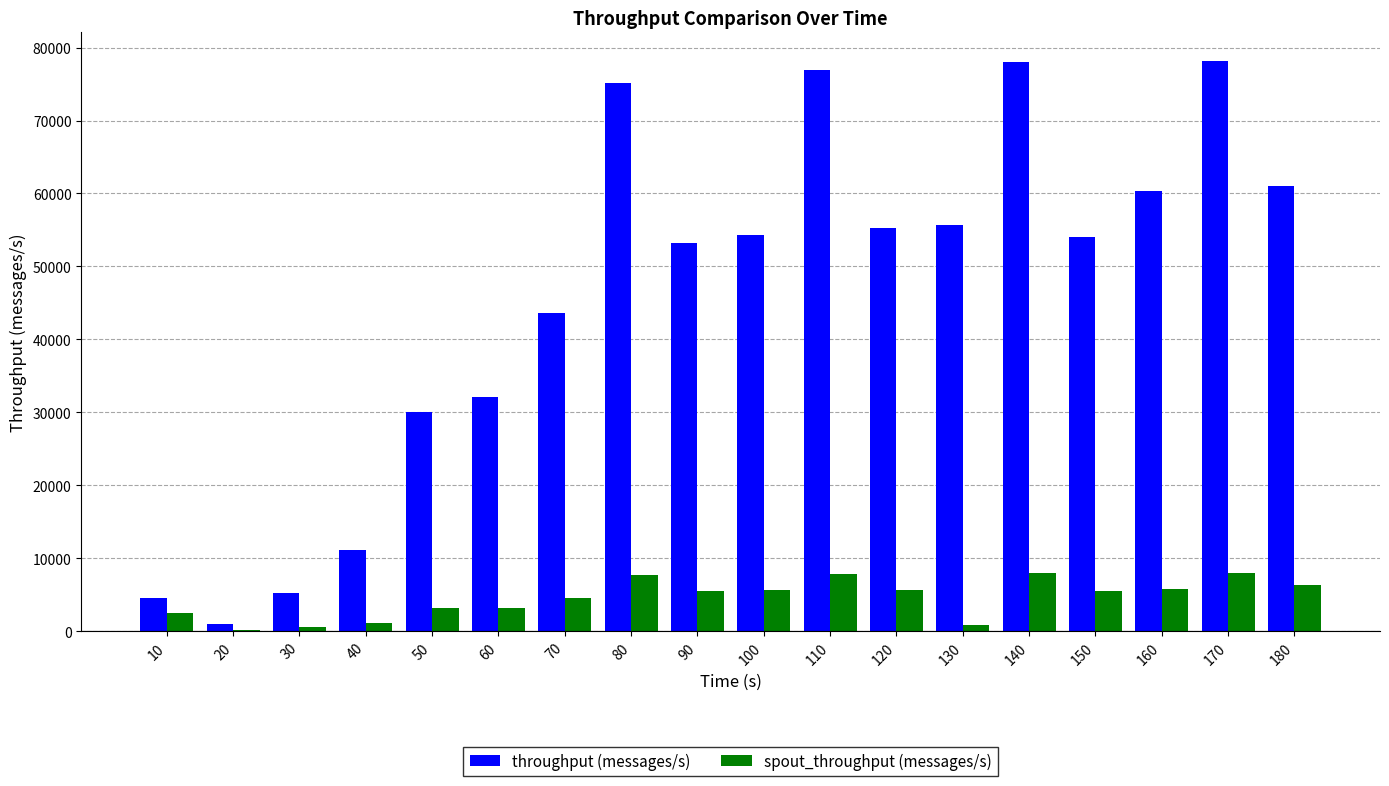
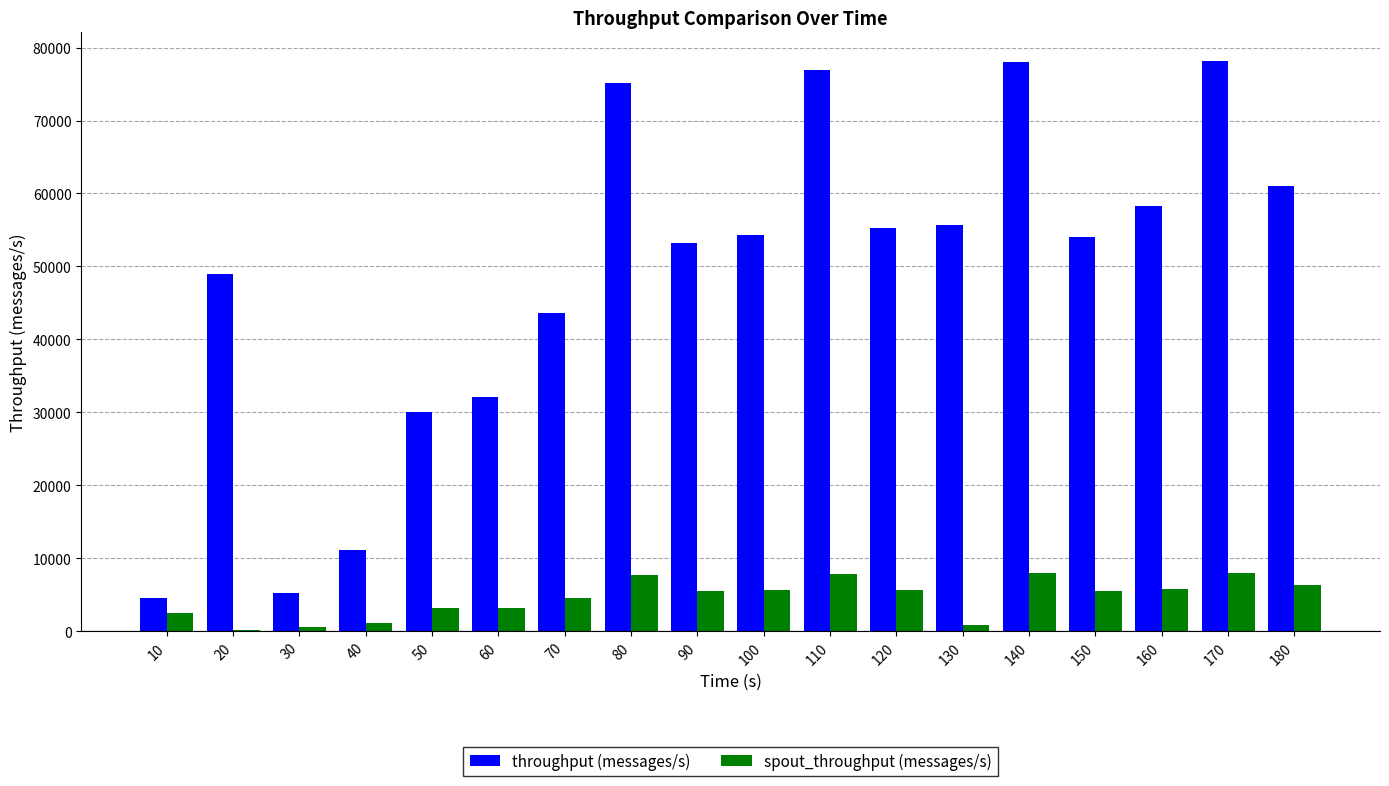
  {
    "throughput (messages/s)": {
      "10": 5000,
-     "20": 1000,
+     "20": 49000,
      "30": 5000,
      "40": 11000,
      "50": 30000,
      "60": 32000,
      "70": 44000,
      "80": 75000,
      "90": 53000,
      "100": 54000,
      "110": 77000,
      "120": 55000,
      "130": 56000,
      "140": 78000,
      "150": 54000,
-     "160": 60000,
+     "160": 58000,
      "170": 78000,
      "180": 61000
    },
    "spout_throughput (messages/s)": {
      "10": 2000,
      "30": 1000,
      "40": 1000,
      "50": 3000,
      "60": 3000,
      "70": 5000,
      "80": 8000,
      "90": 5000,
      "100": 6000,
      "110": 8000,
      "120": 6000,
      "130": 1000,
      "140": 8000,
      "150": 5000,
      "160": 6000,
      "170": 8000,
      "180": 6000
    }
  }
